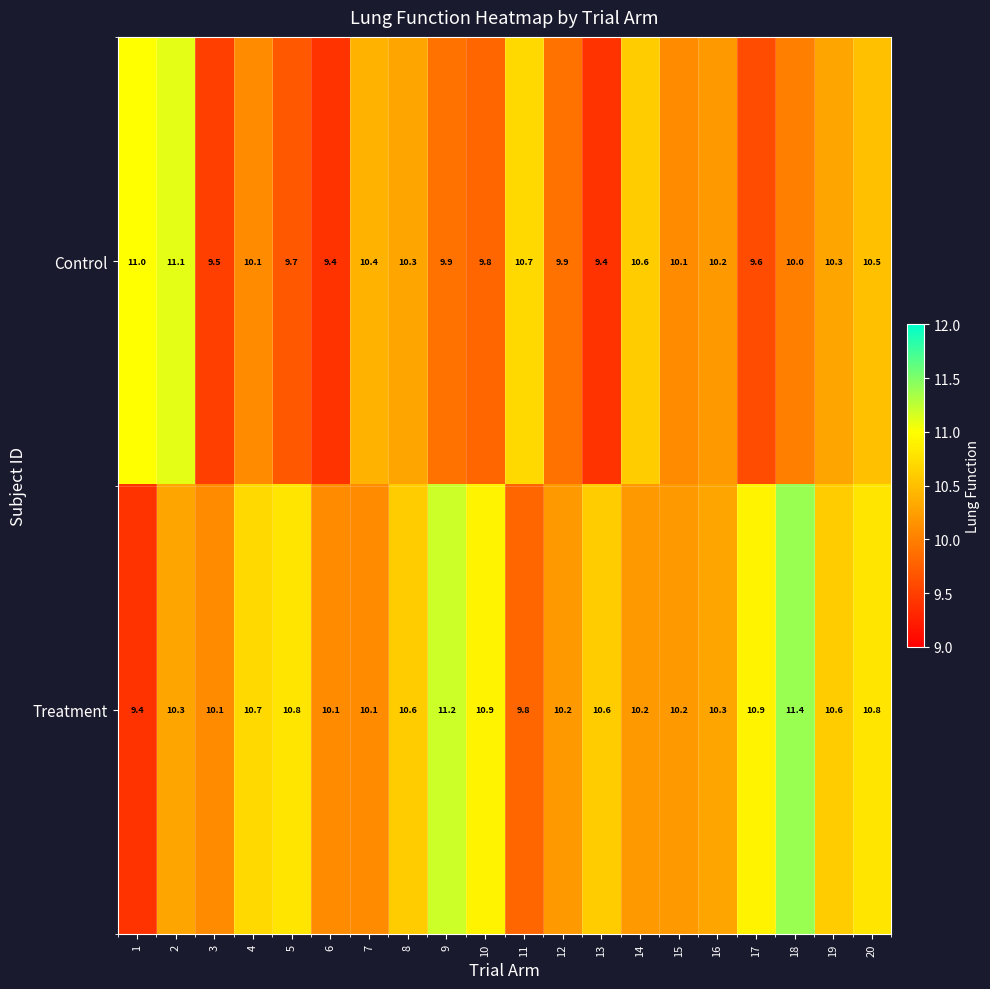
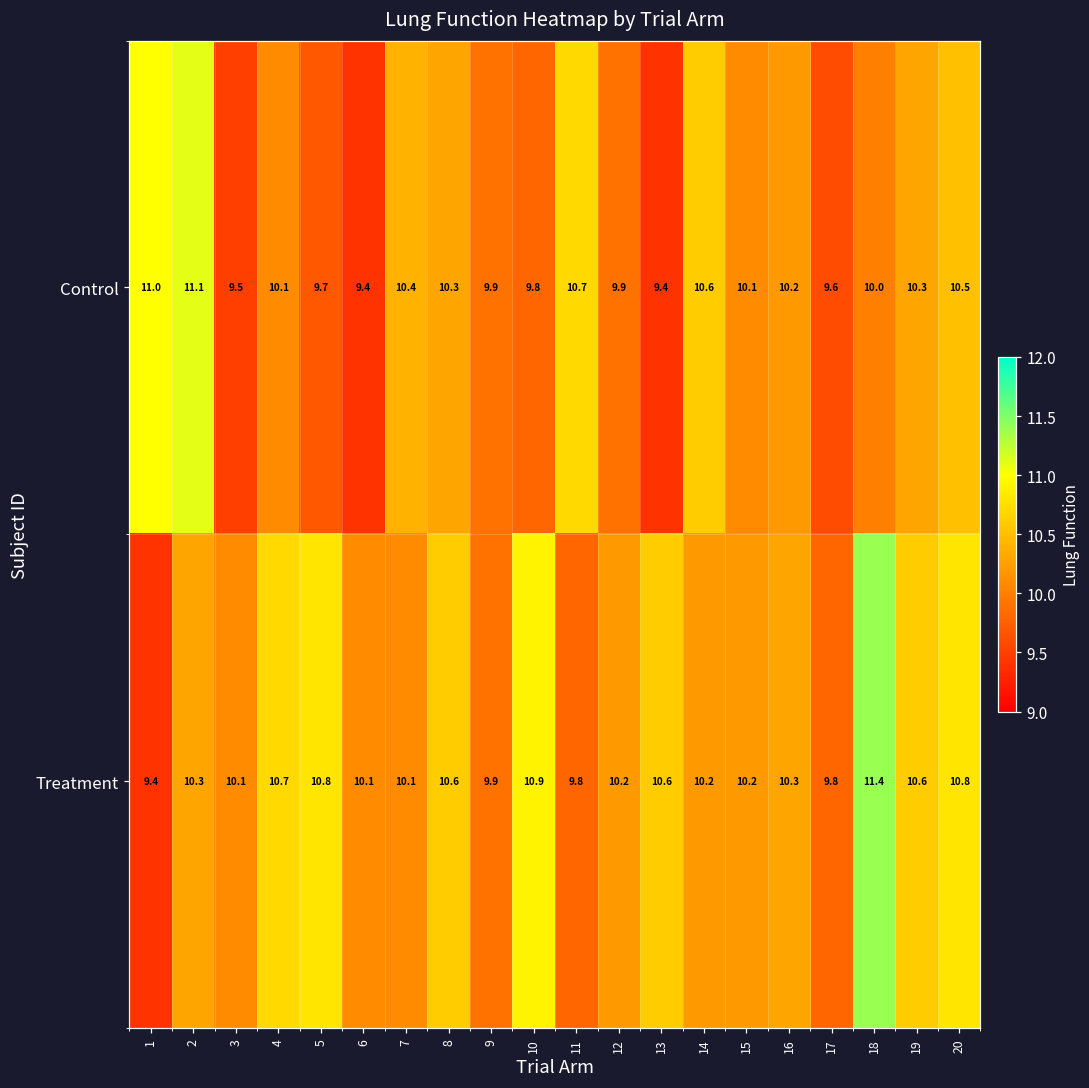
  {
    "Control": {
      "1": 11.0,
      "2": 11.1,
      "3": 9.5,
      "4": 10.1,
      "5": 9.7,
      "6": 9.4,
      "7": 10.4,
      "8": 10.3,
      "9": 9.9,
      "10": 9.8,
      "11": 10.7,
      "12": 9.9,
      "13": 9.4,
      "14": 10.6,
      "15": 10.1,
      "16": 10.2,
      "17": 9.6,
      "18": 10.0,
      "19": 10.3,
      "20": 10.5
    },
    "Treatment": {
      "1": 9.4,
      "2": 10.3,
      "3": 10.1,
      "4": 10.7,
      "5": 10.8,
      "6": 10.1,
      "7": 10.1,
      "8": 10.6,
-     "9": 11.2,
+     "9": 9.9,
      "10": 10.9,
      "11": 9.8,
      "12": 10.2,
      "13": 10.6,
      "14": 10.2,
      "15": 10.2,
      "16": 10.3,
-     "17": 10.9,
+     "17": 9.8,
      "18": 11.4,
      "19": 10.6,
      "20": 10.8
    }
  }
